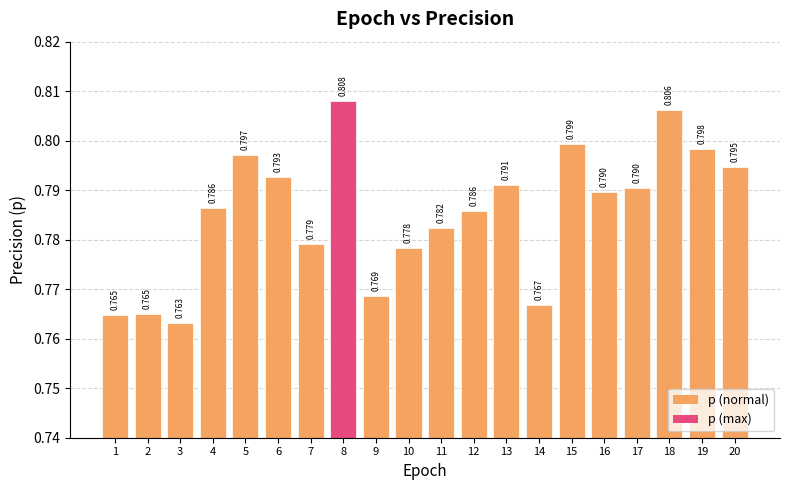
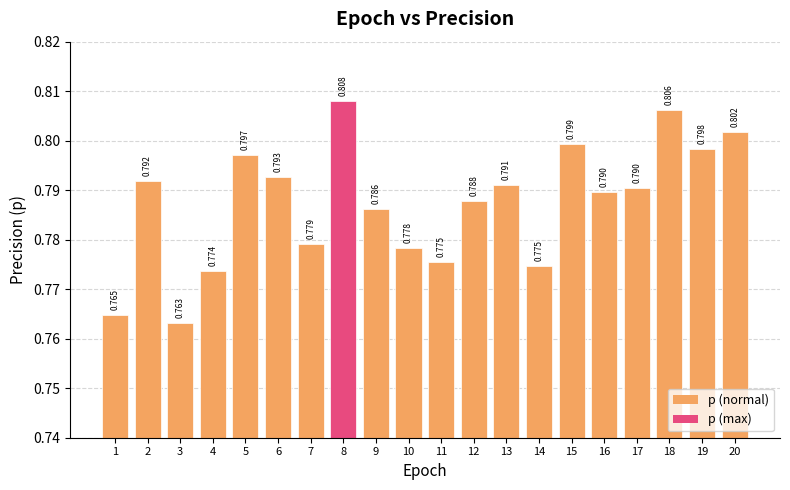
  {
    "1": 0.765,
-   "2": 0.765,
+   "2": 0.792,
    "3": 0.763,
-   "4": 0.786,
+   "4": 0.774,
    "5": 0.797,
    "6": 0.793,
    "7": 0.779,
    "8": 0.808,
-   "9": 0.769,
+   "9": 0.786,
    "10": 0.778,
-   "11": 0.782,
-   "12": 0.786,
+   "11": 0.775,
+   "12": 0.788,
    "13": 0.791,
-   "14": 0.767,
+   "14": 0.775,
    "15": 0.799,
    "16": 0.790,
    "17": 0.790,
    "18": 0.806,
    "19": 0.798,
-   "20": 0.795
+   "20": 0.802
  }
